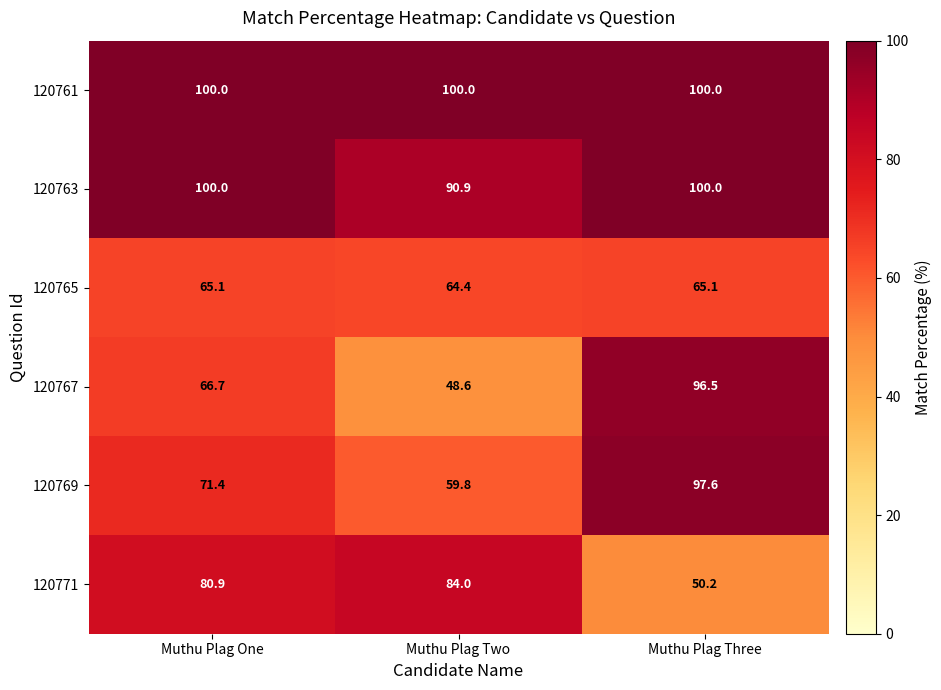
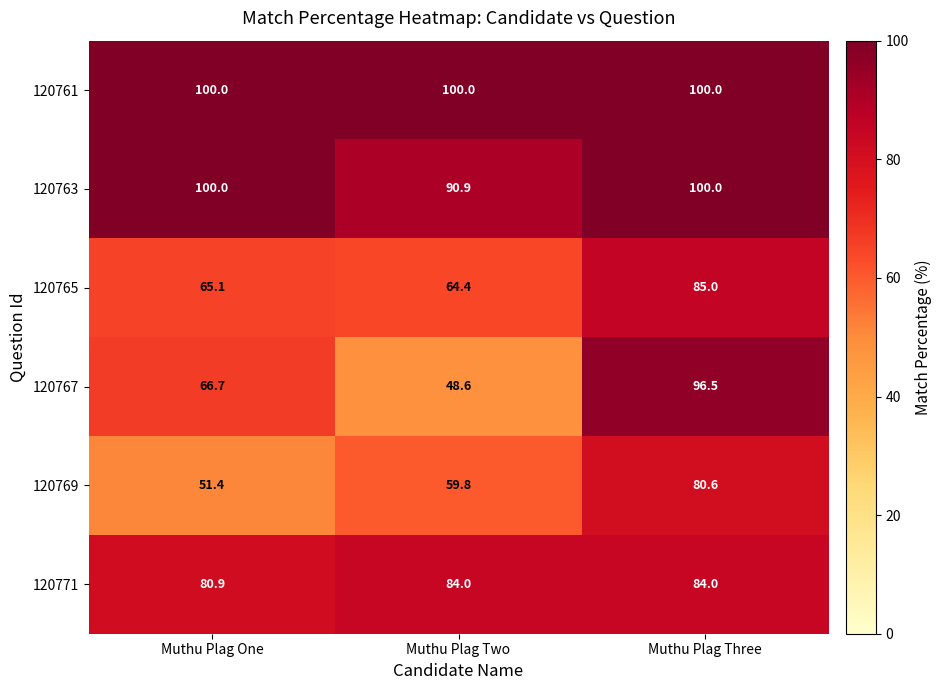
  {
    "120761": {
      "Muthu Plag One": 100.0,
      "Muthu Plag Two": 100.0,
      "Muthu Plag Three": 100.0
    },
    "120763": {
      "Muthu Plag One": 100.0,
      "Muthu Plag Two": 90.9,
      "Muthu Plag Three": 100.0
    },
    "120765": {
      "Muthu Plag One": 65.1,
      "Muthu Plag Two": 64.4,
-     "Muthu Plag Three": 65.1
+     "Muthu Plag Three": 85.0
    },
    "120767": {
      "Muthu Plag One": 66.7,
      "Muthu Plag Two": 48.6,
      "Muthu Plag Three": 96.5
    },
    "120769": {
-     "Muthu Plag One": 71.4,
+     "Muthu Plag One": 51.4,
      "Muthu Plag Two": 59.8,
-     "Muthu Plag Three": 97.6
+     "Muthu Plag Three": 80.6
    },
    "120771": {
      "Muthu Plag One": 80.9,
      "Muthu Plag Two": 84.0,
-     "Muthu Plag Three": 50.2
+     "Muthu Plag Three": 84.0
    }
  }
